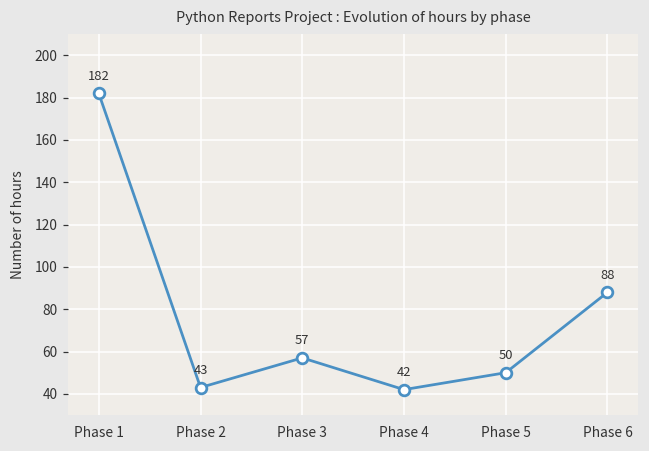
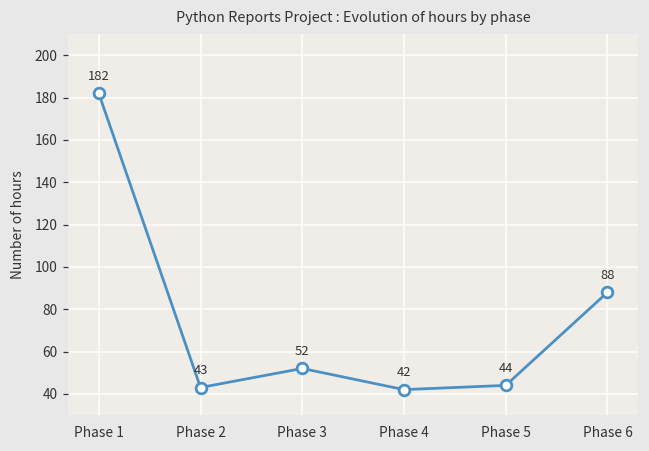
  {
    "Phase 1": 182,
    "Phase 2": 43,
-   "Phase 3": 57,
+   "Phase 3": 52,
    "Phase 4": 42,
-   "Phase 5": 50,
+   "Phase 5": 44,
    "Phase 6": 88
  }
